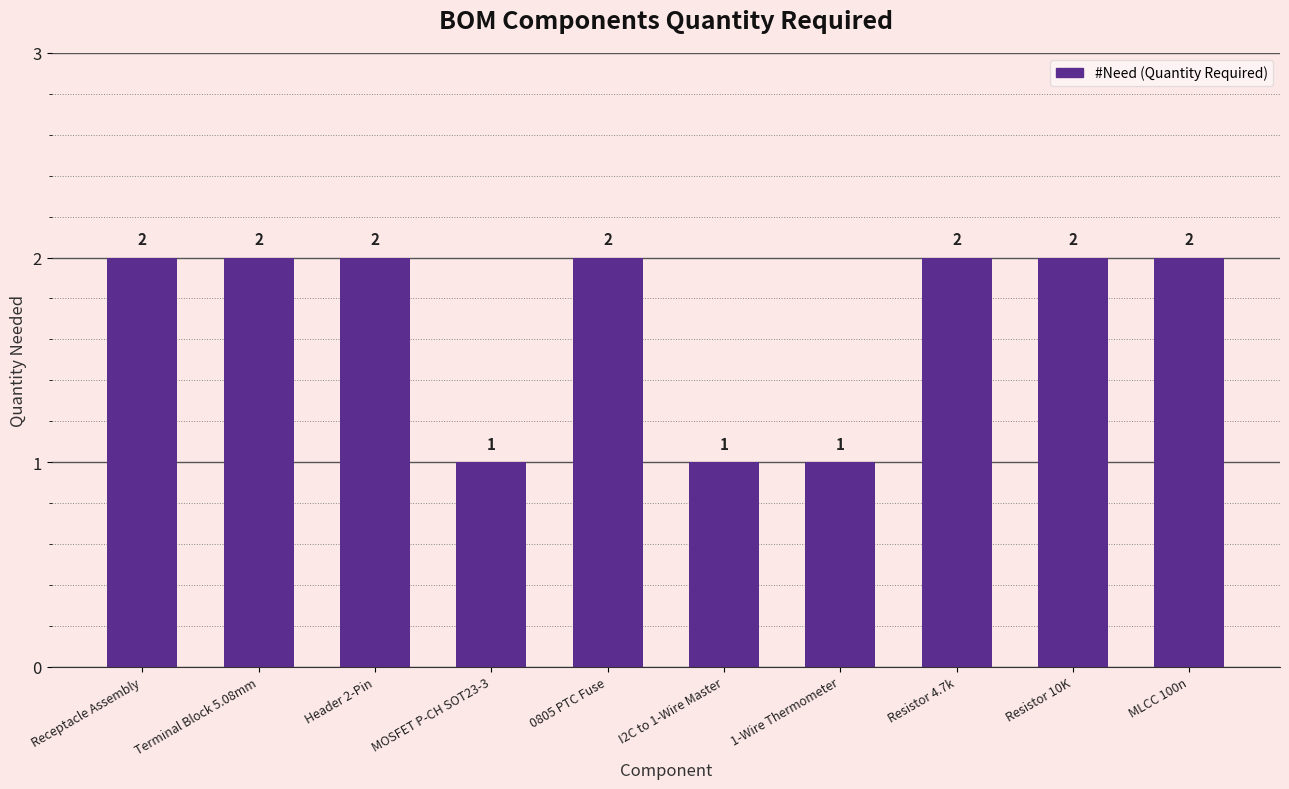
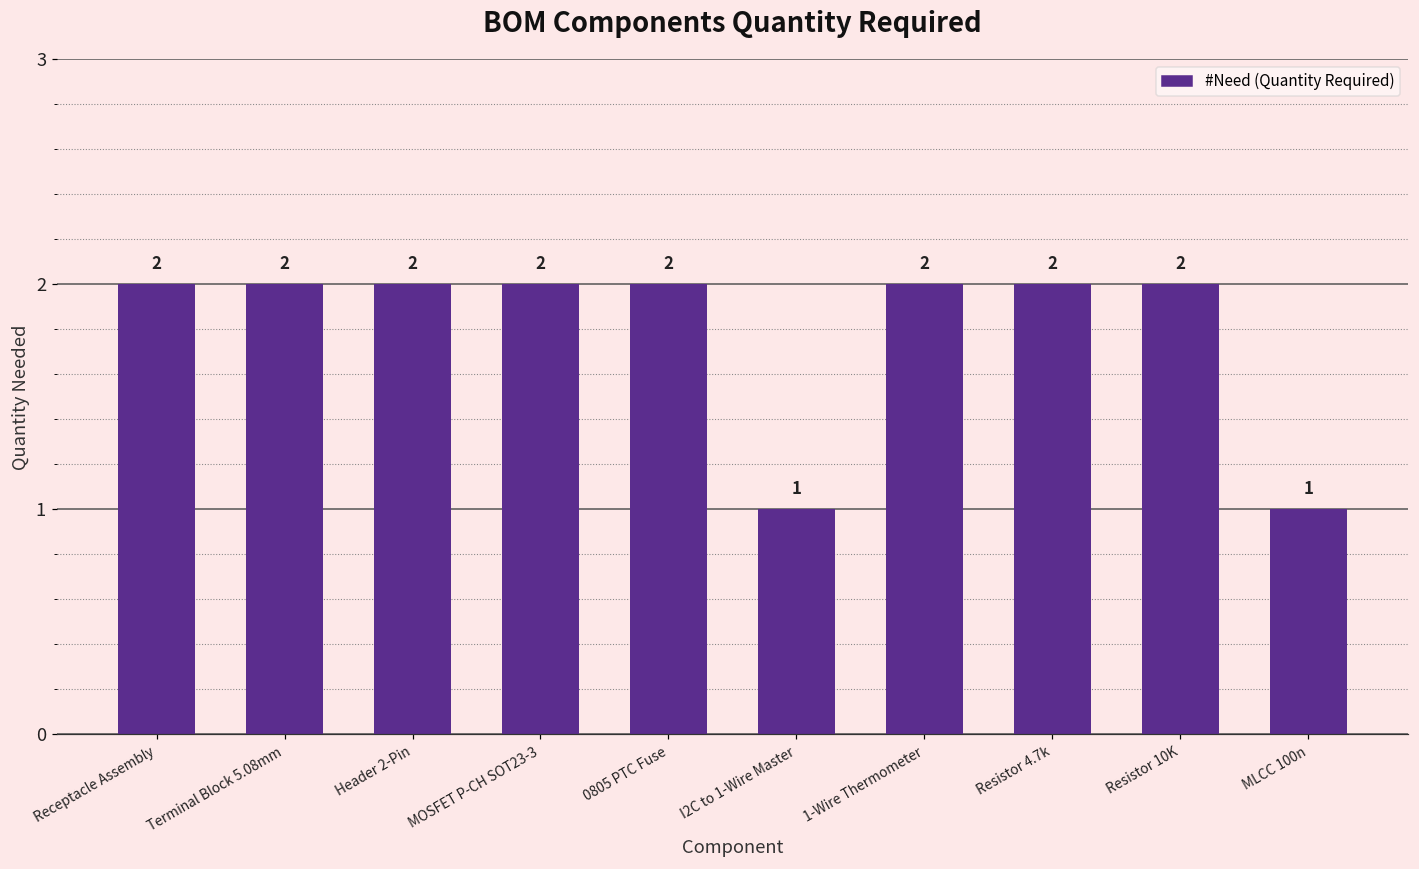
  {
    "Receptacle Assembly": 2,
    "Terminal Block 5.08mm": 2,
    "Header 2-Pin": 2,
-   "MOSFET P-CH SOT23-3": 1,
+   "MOSFET P-CH SOT23-3": 2,
    "0805 PTC Fuse": 2,
    "I2C to 1-Wire Master": 1,
-   "1-Wire Thermometer": 1,
+   "1-Wire Thermometer": 2,
    "Resistor 4.7k": 2,
    "Resistor 10K": 2,
-   "MLCC 100n": 2
+   "MLCC 100n": 1
  }
